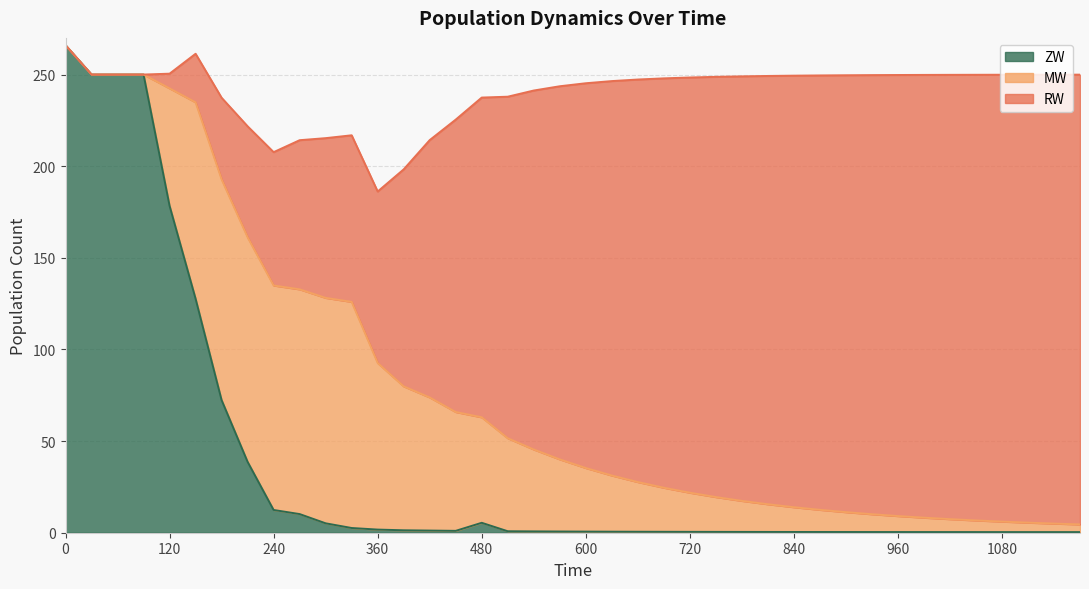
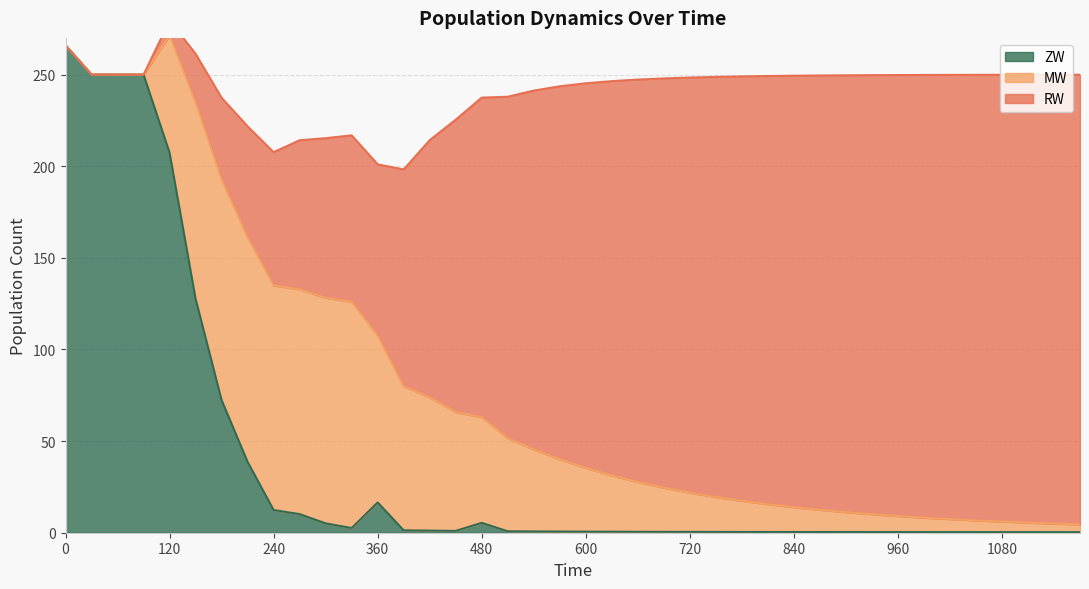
  {
    "ZW": {
-     "120": 178,
+     "120": 207,
      "240": 12,
-     "360": 2,
+     "360": 17,
      "480": 5,
      "600": 1,
      "720": 0,
      "840": 0,
      "960": 0,
      "1080": 0
    }
  }
